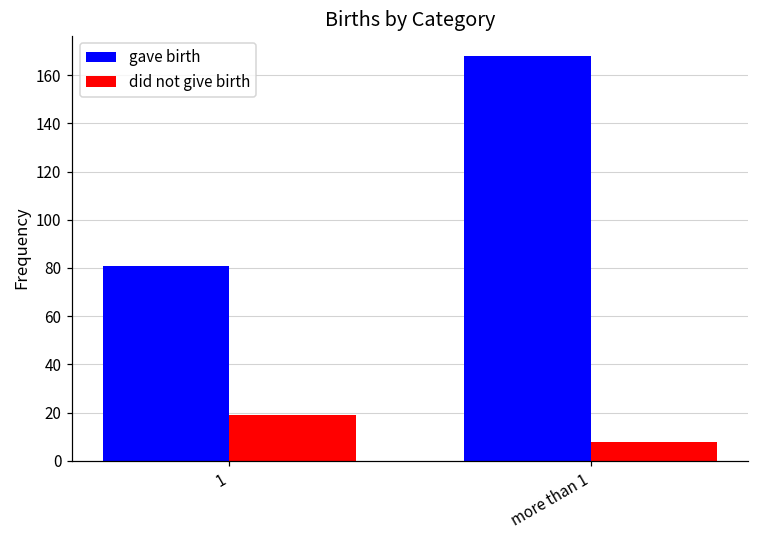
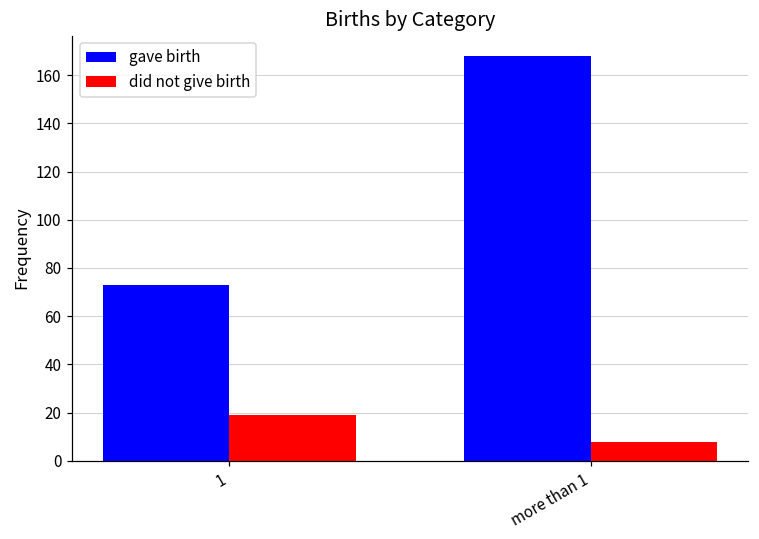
  {
    "gave birth": {
-     "1": 81,
+     "1": 73,
      "more than 1": 168
    },
    "did not give birth": {
      "1": 19,
      "more than 1": 8
    }
  }
